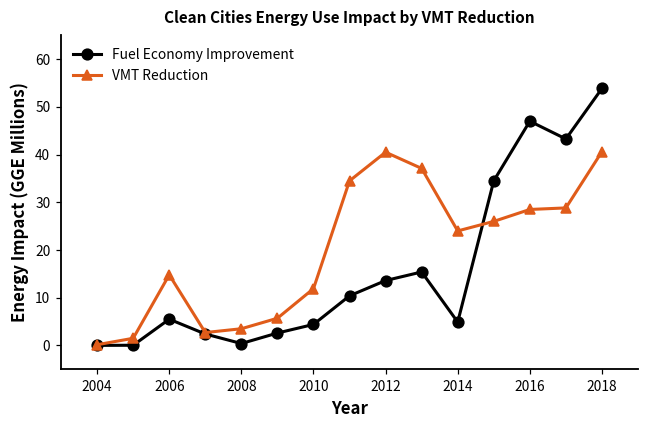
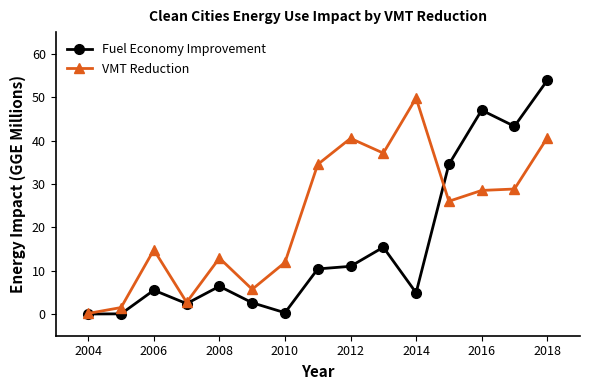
  {
    "Fuel Economy Improvement": {
      "2006": 6,
-     "2008": 0,
-     "2010": 4,
-     "2012": 14,
+     "2008": 6,
+     "2010": 0,
+     "2012": 11,
      "2014": 5,
      "2016": 47,
      "2018": 54
    },
    "VMT Reduction": {
      "2006": 15,
-     "2008": 4,
+     "2008": 13,
      "2010": 12,
      "2012": 41,
-     "2014": 24,
+     "2014": 50,
      "2016": 29,
      "2018": 41
    }
  }
